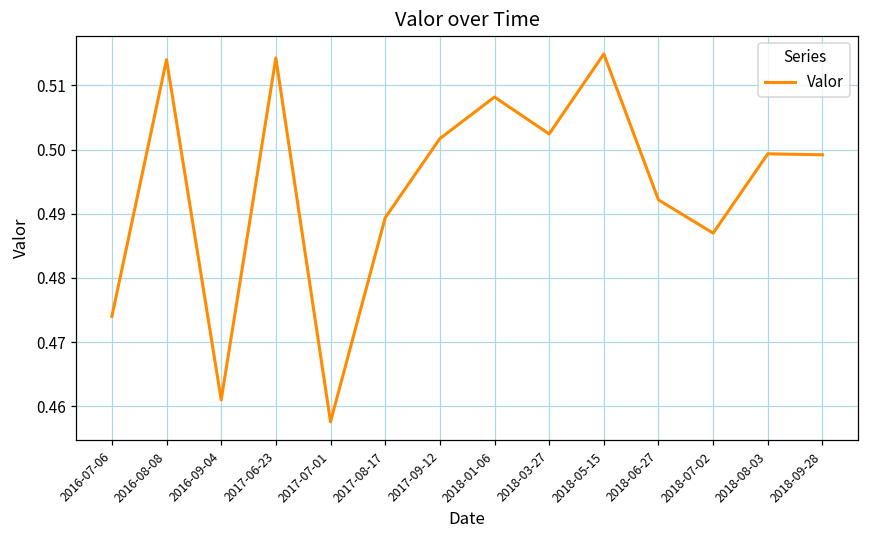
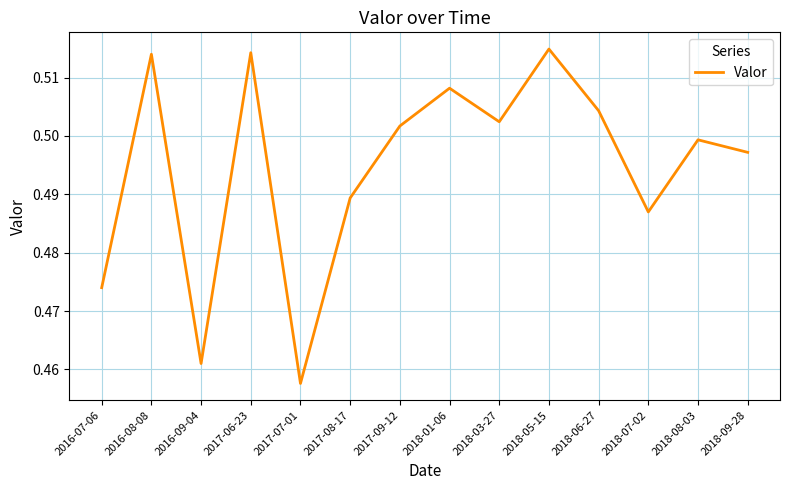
  {
    "2016-07-06": 0.474,
    "2016-08-08": 0.514,
    "2016-09-04": 0.461,
    "2017-06-23": 0.514,
    "2017-07-01": 0.458,
    "2017-08-17": 0.489,
    "2017-09-12": 0.502,
    "2018-01-06": 0.508,
    "2018-03-27": 0.502,
    "2018-05-15": 0.515,
-   "2018-06-27": 0.492,
+   "2018-06-27": 0.504,
    "2018-07-02": 0.487,
    "2018-08-03": 0.499,
-   "2018-09-28": 0.499
+   "2018-09-28": 0.497
  }
